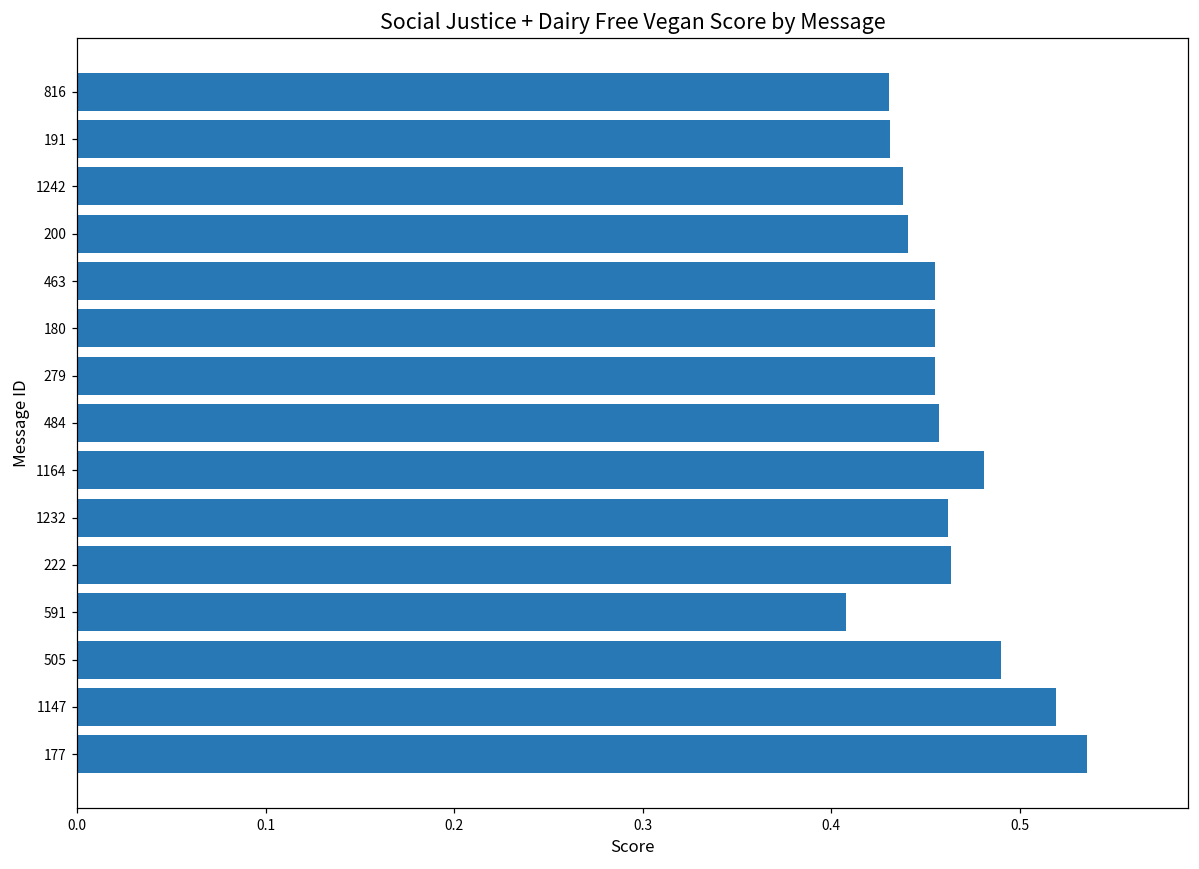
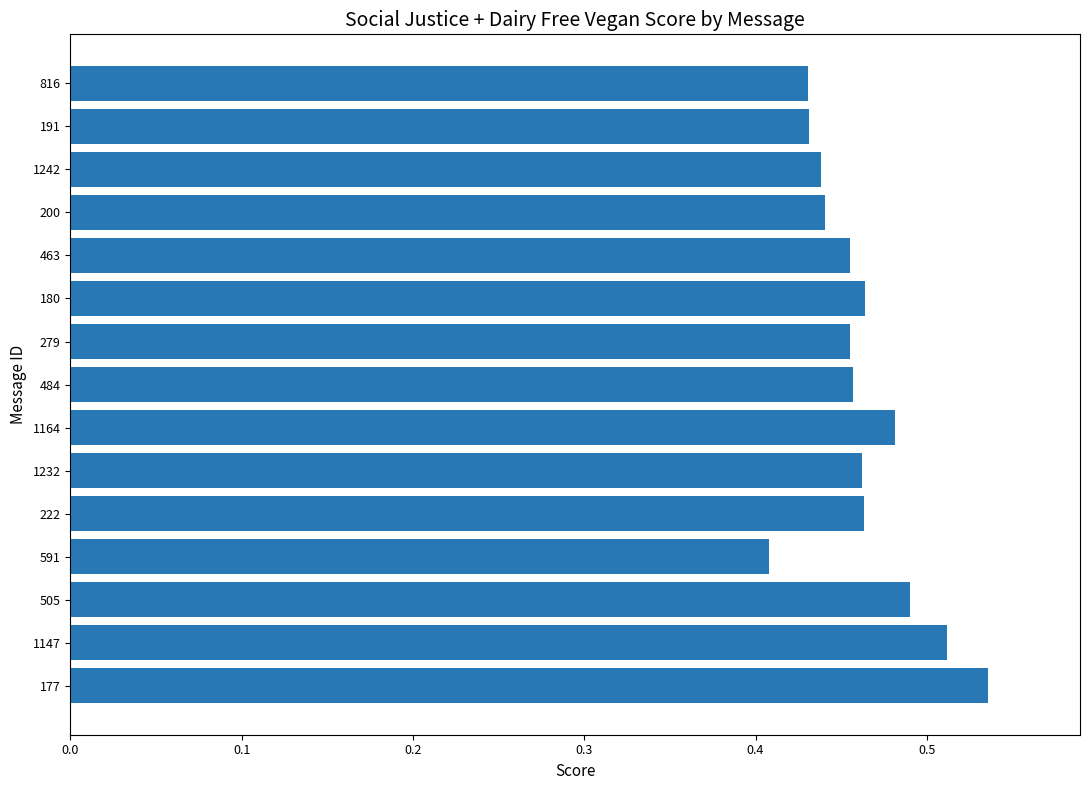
  {
    "816": 0.431,
    "191": 0.431,
    "1242": 0.438,
    "200": 0.441,
    "463": 0.455,
-   "180": 0.455,
+   "180": 0.464,
    "279": 0.455,
    "484": 0.457,
    "1164": 0.481,
    "1232": 0.462,
    "222": 0.464,
    "591": 0.408,
    "505": 0.490,
-   "1147": 0.519,
+   "1147": 0.511,
    "177": 0.536
  }
